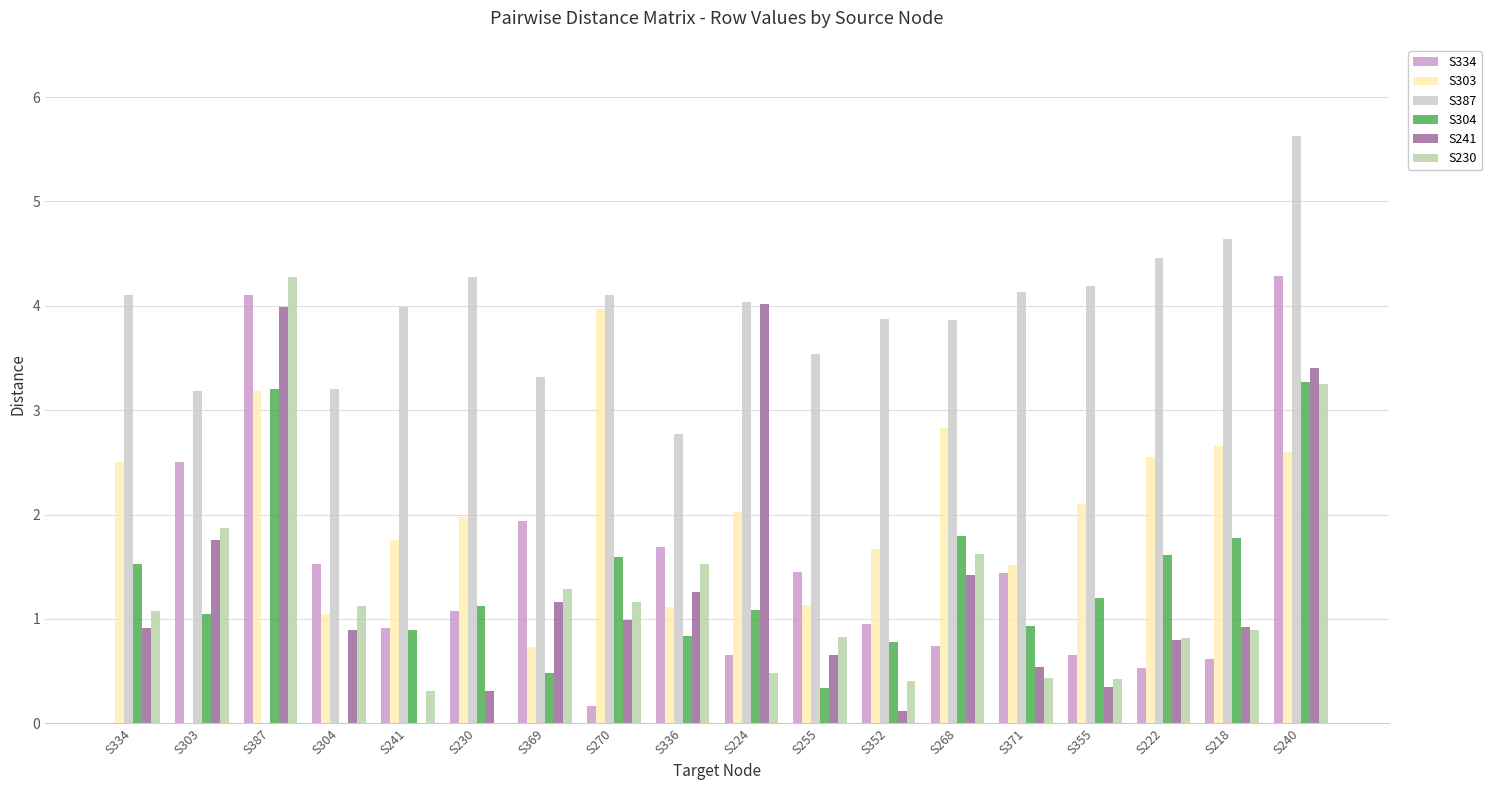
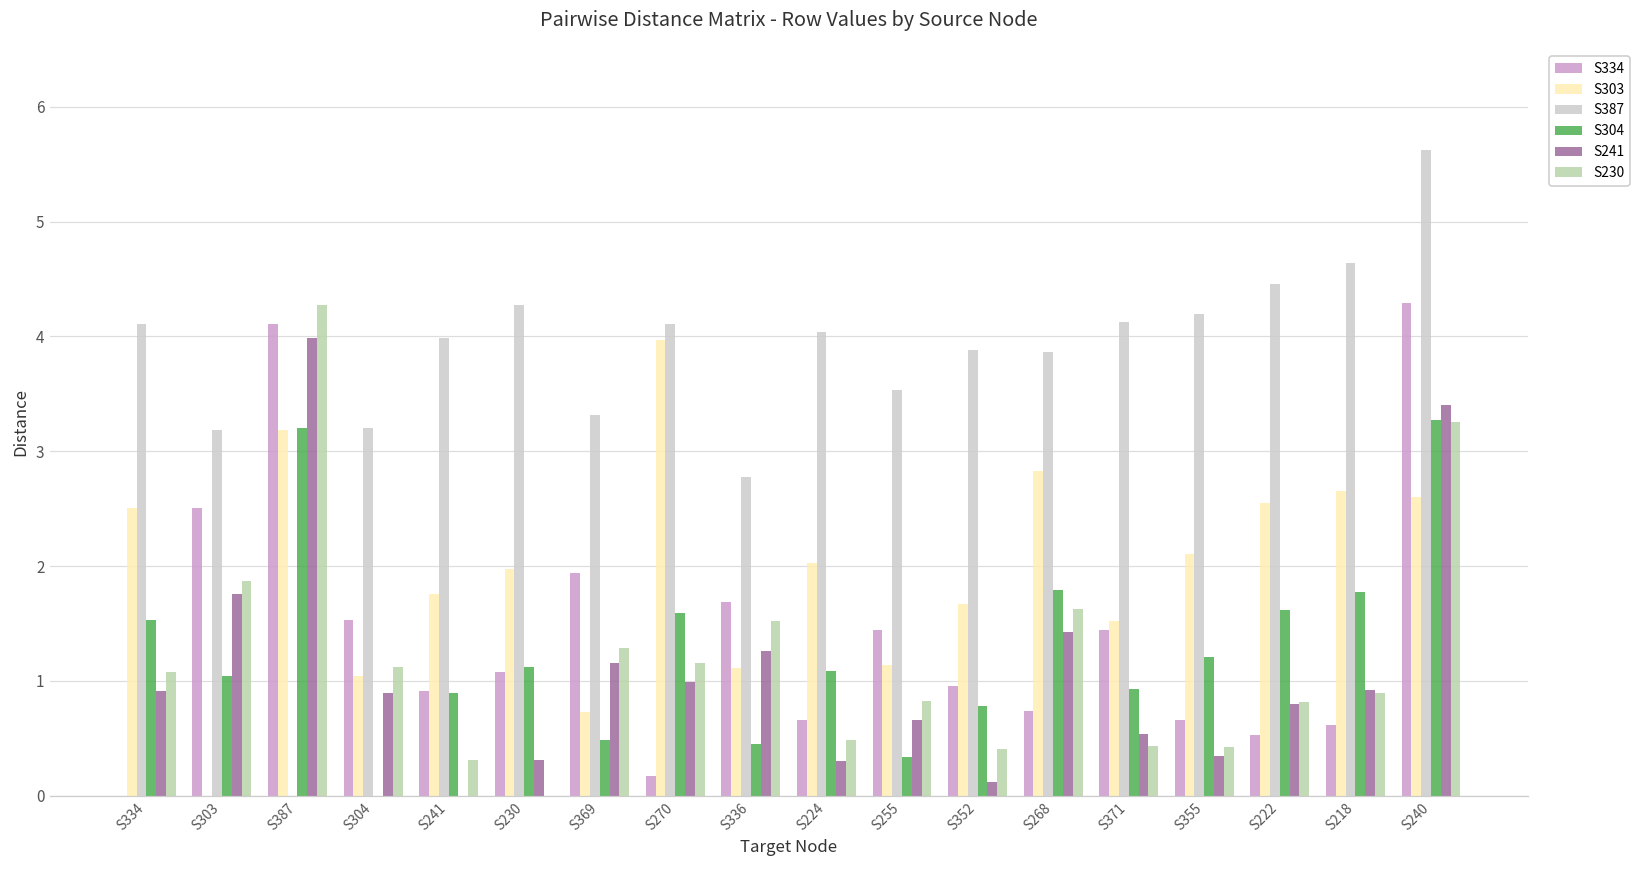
  {
    "S303": {
      "S334": 2.50,
      "S303": 0.00,
      "S387": 3.18,
      "S304": 1.04,
      "S241": 1.76,
      "S230": 1.97,
      "S369": 0.73,
      "S270": 3.97,
      "S336": 1.11,
      "S224": 2.02,
      "S255": 1.14,
      "S352": 1.67,
      "S268": 2.83,
      "S371": 1.52,
      "S355": 2.10,
      "S222": 2.55,
      "S218": 2.65,
      "S240": 2.60
    },
    "S304": {
      "S334": 1.53,
      "S303": 1.04,
      "S387": 3.20,
      "S304": 0.00,
      "S241": 0.89,
      "S230": 1.12,
      "S369": 0.48,
      "S270": 1.59,
-     "S336": 0.83,
+     "S336": 0.45,
      "S224": 1.08,
      "S255": 0.34,
      "S352": 0.78,
      "S268": 1.80,
      "S371": 0.93,
      "S355": 1.20,
      "S222": 1.62,
      "S218": 1.77,
      "S240": 3.27
    },
    "S241": {
      "S334": 0.91,
      "S303": 1.76,
      "S387": 3.99,
      "S304": 0.89,
      "S241": 0.00,
      "S230": 0.31,
      "S369": 1.16,
      "S270": 0.99,
      "S336": 1.26,
-     "S224": 4.02,
+     "S224": 0.30,
      "S255": 0.66,
      "S352": 0.12,
      "S268": 1.42,
      "S371": 0.54,
      "S355": 0.35,
      "S222": 0.80,
      "S218": 0.92,
      "S240": 3.41
    }
  }
